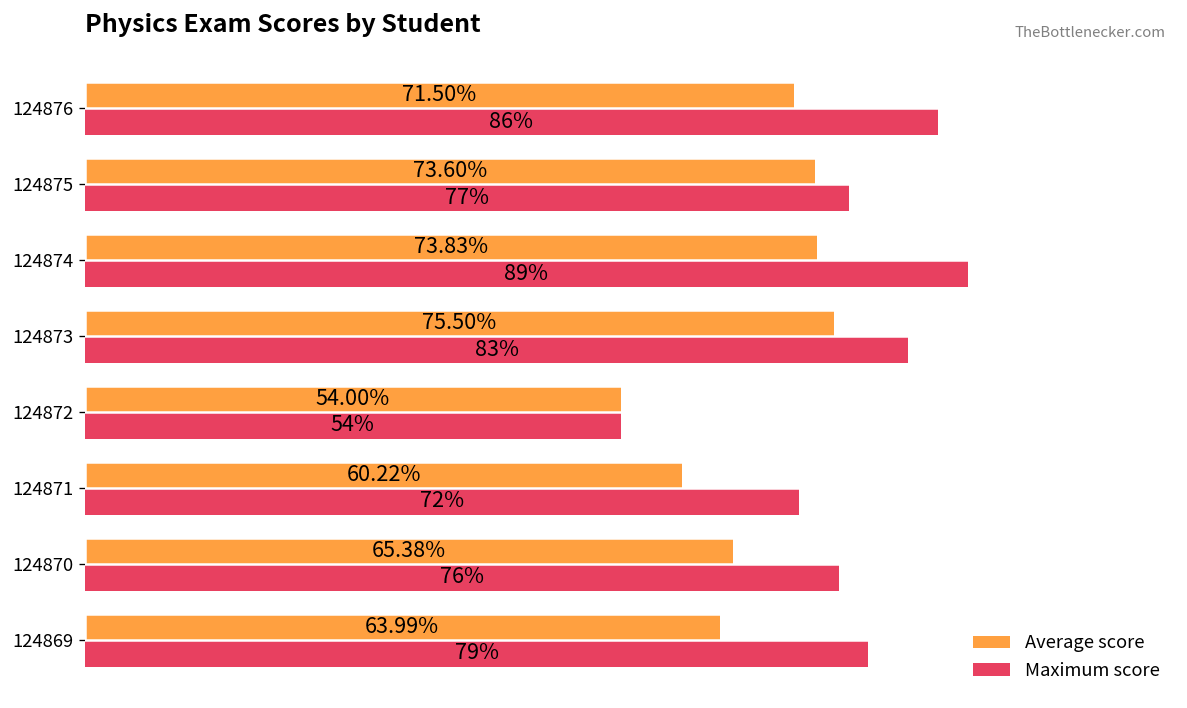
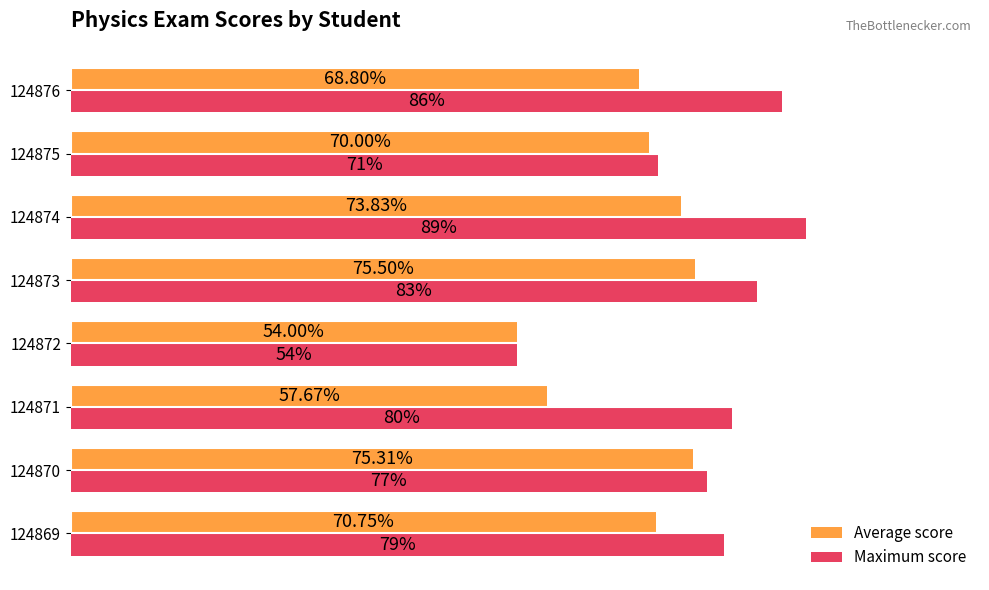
  {
    "Average score": {
-     "124876": "71.50%",
-     "124875": "73.60%",
+     "124876": "68.80%",
+     "124875": "70.00%",
      "124874": "73.83%",
      "124873": "75.50%",
      "124872": "54.00%",
-     "124871": "60.22%",
-     "124870": "65.38%",
-     "124869": "63.99%"
+     "124871": "57.67%",
+     "124870": "75.31%",
+     "124869": "70.75%"
    },
    "Maximum score": {
      "124876": "86%",
-     "124875": "77%",
+     "124875": "71%",
      "124874": "89%",
      "124873": "83%",
      "124872": "54%",
-     "124871": "72%",
-     "124870": "76%",
+     "124871": "80%",
+     "124870": "77%",
      "124869": "79%"
    }
  }
